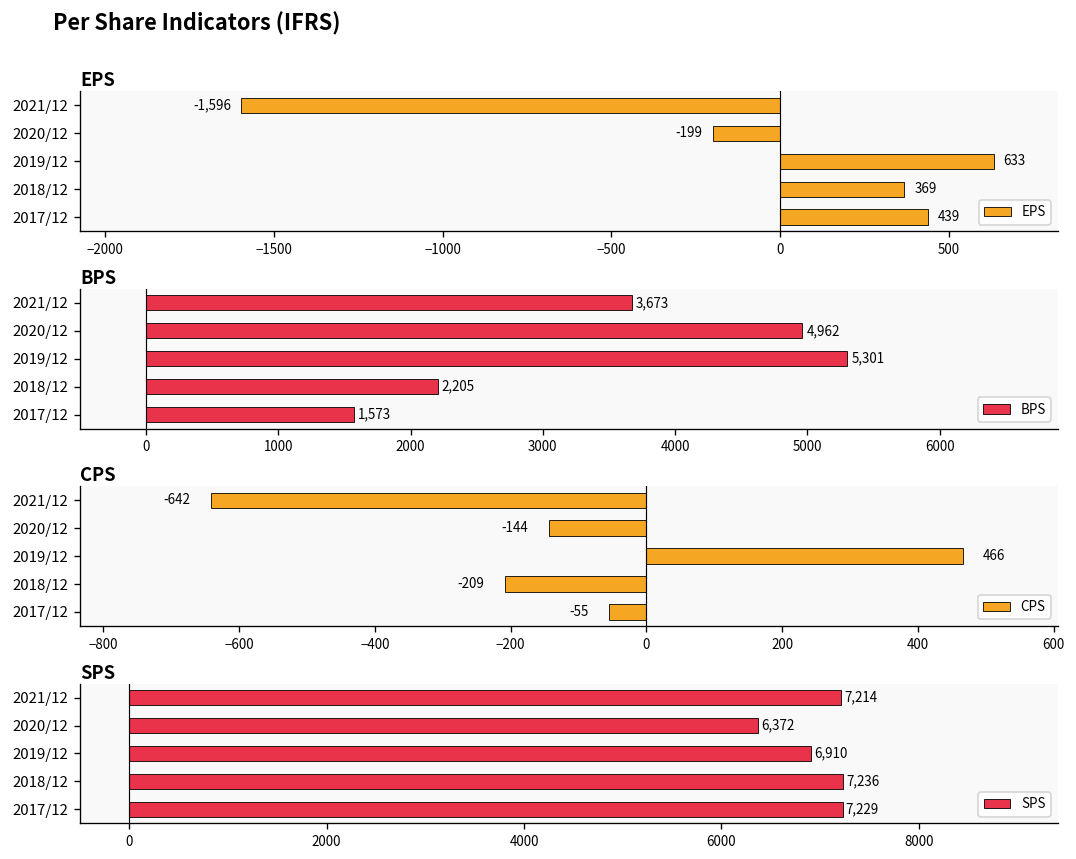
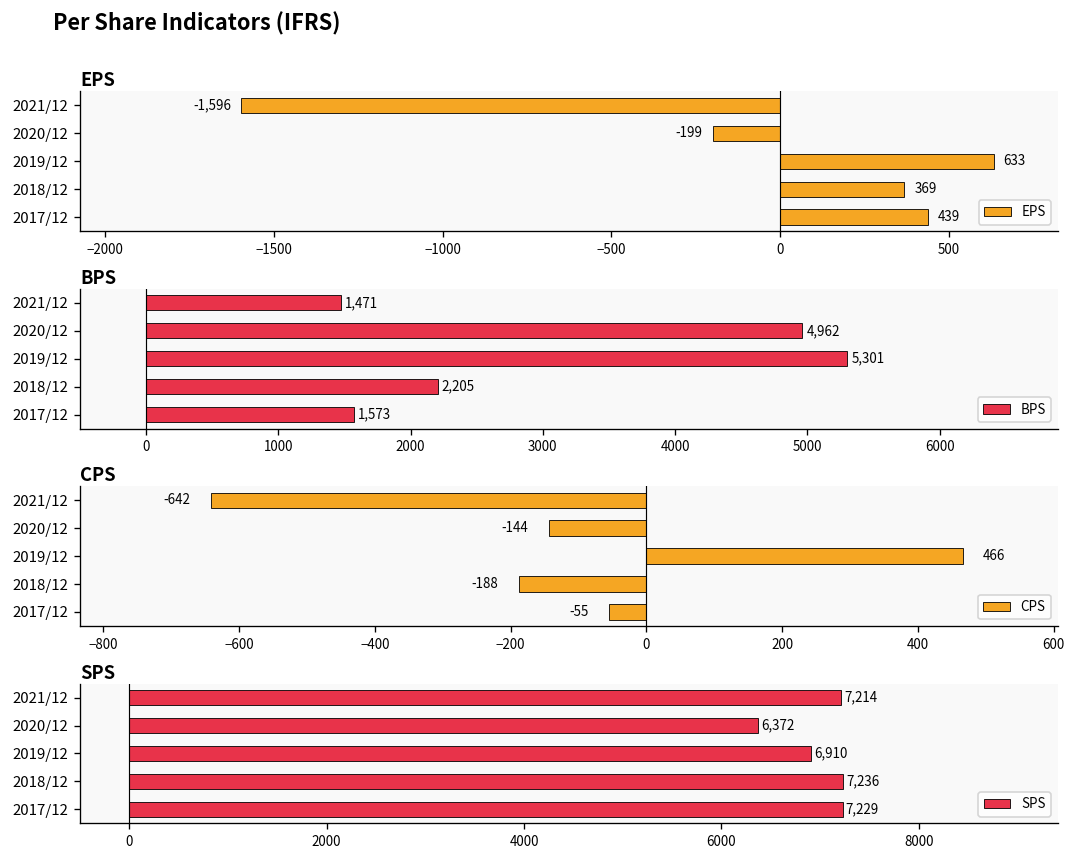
  {
    "EPS": {
      "2021/12": "-1,596",
      "2020/12": "-199",
      "2019/12": "633",
      "2018/12": "369",
      "2017/12": "439"
    },
    "BPS": {
-     "2021/12": "3,673",
+     "2021/12": "1,471",
      "2020/12": "4,962",
      "2019/12": "5,301",
      "2018/12": "2,205",
      "2017/12": "1,573"
    },
    "CPS": {
      "2021/12": "-642",
      "2020/12": "-144",
      "2019/12": "466",
-     "2018/12": "-209",
+     "2018/12": "-188",
      "2017/12": "-55"
    },
    "SPS": {
      "2021/12": "7,214",
      "2020/12": "6,372",
      "2019/12": "6,910",
      "2018/12": "7,236",
      "2017/12": "7,229"
    }
  }
